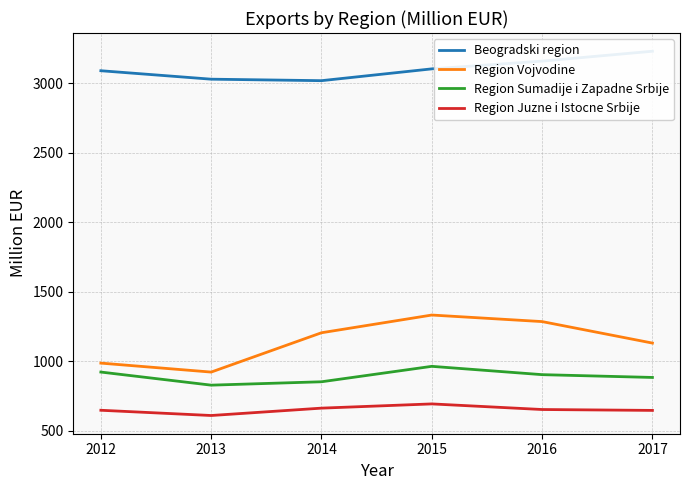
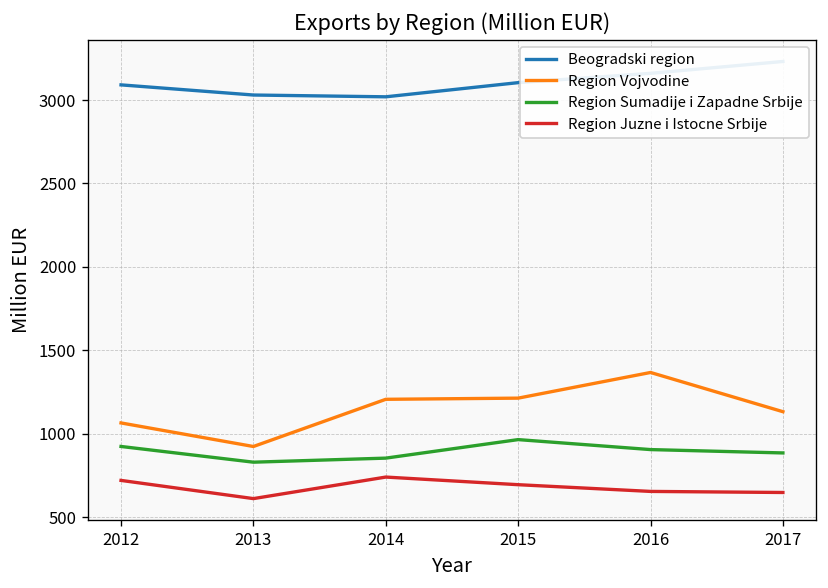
  {
    "Beogradski region": {
      "2012": 3090,
      "2013": 3030,
      "2014": 3020,
      "2015": 3100
    },
    "Region Vojvodine": {
-     "2012": 990,
+     "2012": 1060,
      "2013": 920,
      "2014": 1210,
-     "2015": 1330,
-     "2016": 1290,
+     "2015": 1210,
+     "2016": 1370,
      "2017": 1130
    },
    "Region Sumadije i Zapadne Srbije": {
      "2012": 920,
      "2013": 830,
      "2014": 850,
      "2015": 970,
      "2016": 910,
      "2017": 890
    },
    "Region Juzne i Istocne Srbije": {
-     "2012": 650,
+     "2012": 720,
      "2013": 610,
-     "2014": 660,
+     "2014": 740,
      "2015": 690,
      "2016": 650,
      "2017": 650
    }
  }
